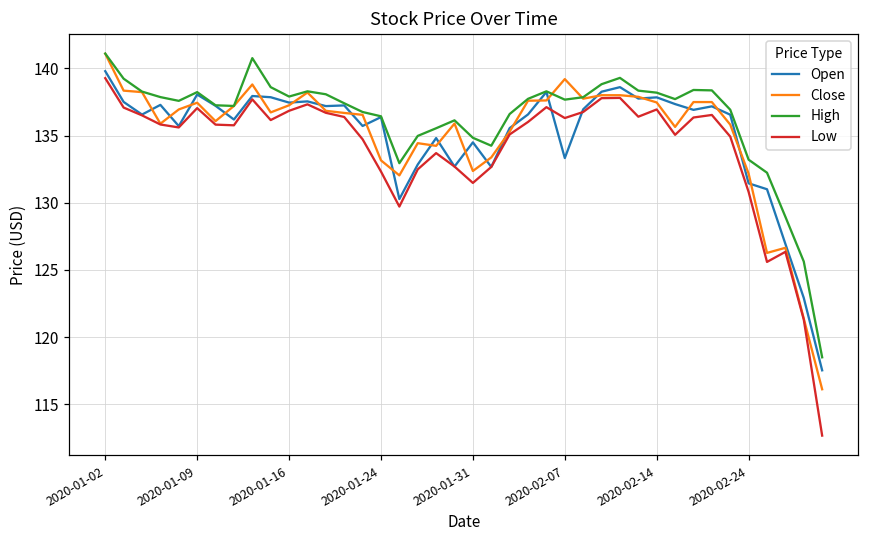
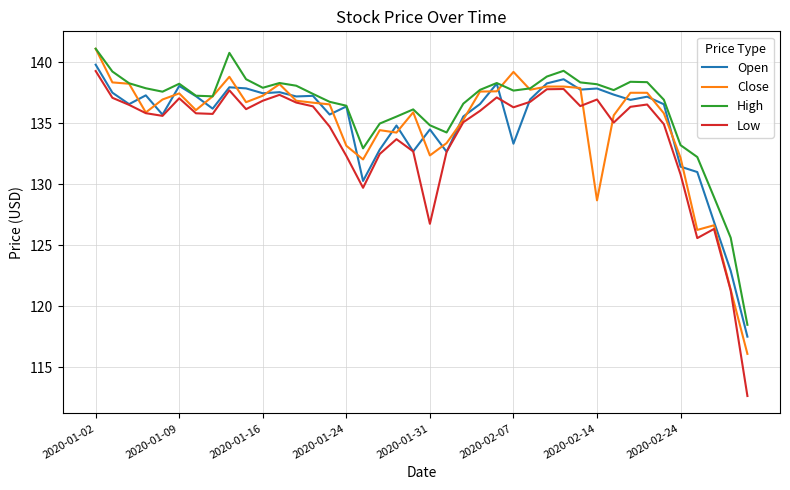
  {
    "Open": {
      "2020-01-02": 139.8,
      "2020-01-31": 134.5,
      "2020-02-07": 133.3,
      "2020-02-14": 137.8,
      "2020-02-24": 131.4
    },
    "Close": {
      "2020-01-09": 137.4,
      "2020-01-24": 133.2,
      "2020-01-31": 132.4,
      "2020-02-07": 139.2,
-     "2020-02-14": 137.5,
+     "2020-02-14": 128.7,
      "2020-02-24": 132.2
    },
    "High": {
      "2020-01-16": 137.9,
      "2020-01-31": 134.8,
      "2020-02-07": 137.7,
      "2020-02-14": 138.2,
      "2020-02-24": 133.2
    },
    "Low": {
      "2020-01-02": 139.3,
      "2020-01-09": 137.0,
      "2020-01-16": 136.8,
      "2020-01-24": 132.3,
-     "2020-01-31": 131.5,
+     "2020-01-31": 126.8,
      "2020-02-07": 136.3,
      "2020-02-14": 136.9,
      "2020-02-24": 130.8
    }
  }
